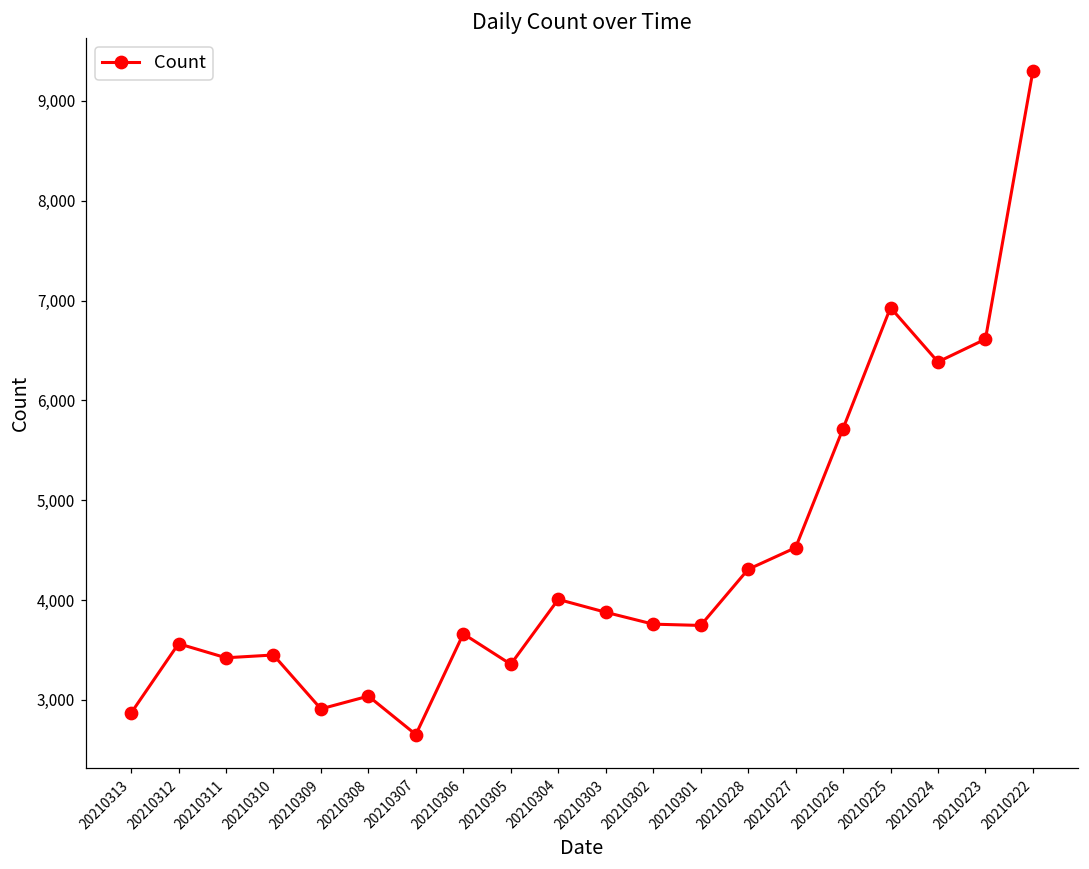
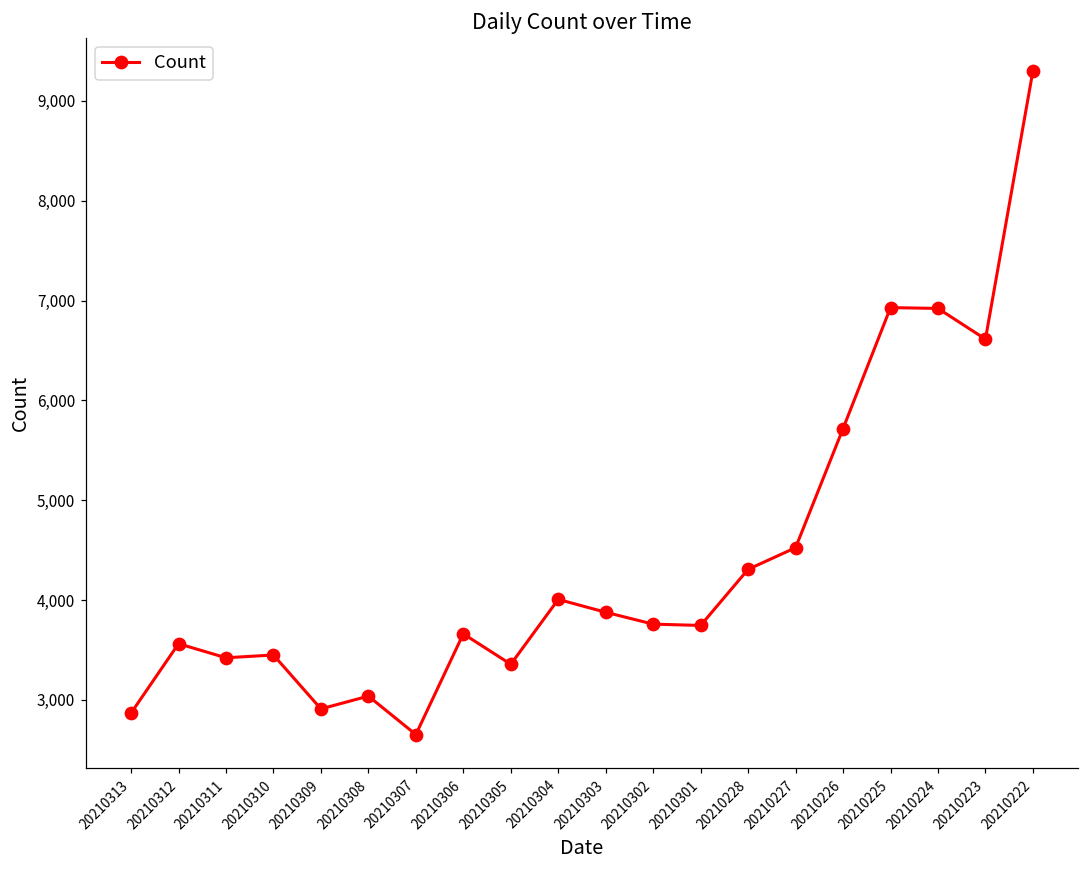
  {
    "20210313": "2,900",
    "20210312": "3,600",
    "20210311": "3,400",
    "20210310": "3,400",
    "20210309": "2,900",
    "20210308": "3,000",
    "20210307": "2,700",
    "20210306": "3,700",
    "20210305": "3,400",
    "20210304": "4,000",
    "20210303": "3,900",
    "20210302": "3,800",
    "20210301": "3,700",
    "20210228": "4,300",
    "20210227": "4,500",
    "20210226": "5,700",
    "20210225": "6,900",
-   "20210224": "6,400",
+   "20210224": "6,900",
    "20210223": "6,600",
    "20210222": "9,300"
  }
